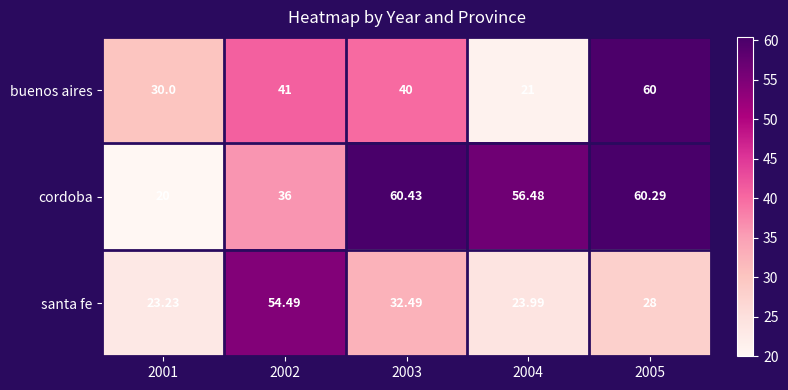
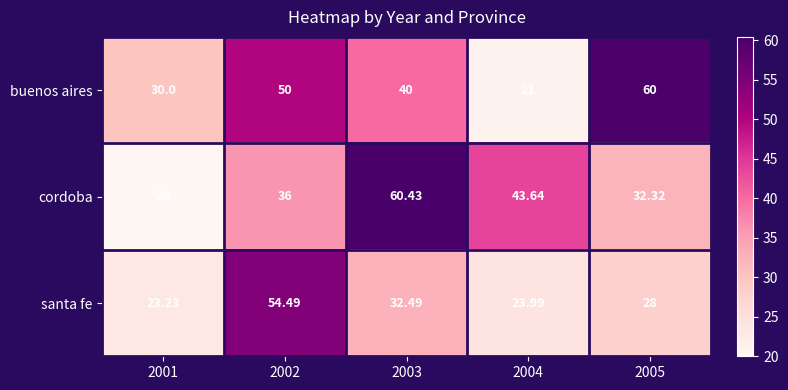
  {
    "buenos aires": {
      "2001": 30.0,
-     "2002": 41,
+     "2002": 50,
      "2003": 40,
      "2005": 60
    },
    "cordoba": {
      "2002": 36,
      "2003": 60.43,
-     "2004": 56.48,
-     "2005": 60.29
+     "2004": 43.64,
+     "2005": 32.32
    },
    "santa fe": {
      "2002": 54.49,
      "2003": 32.49,
      "2005": 28
    }
  }
